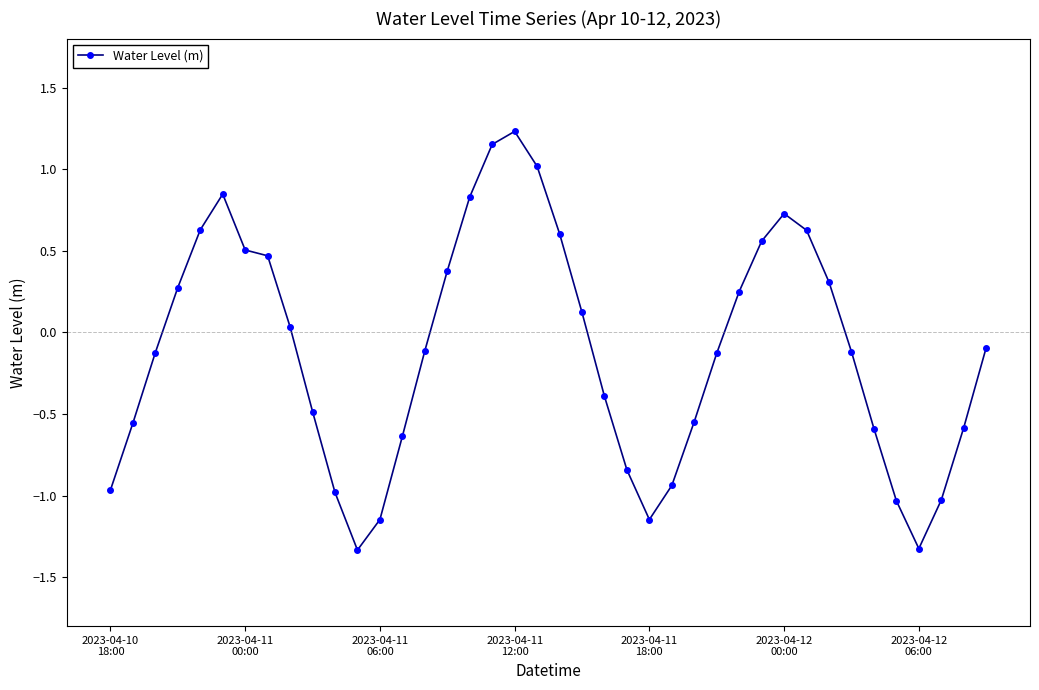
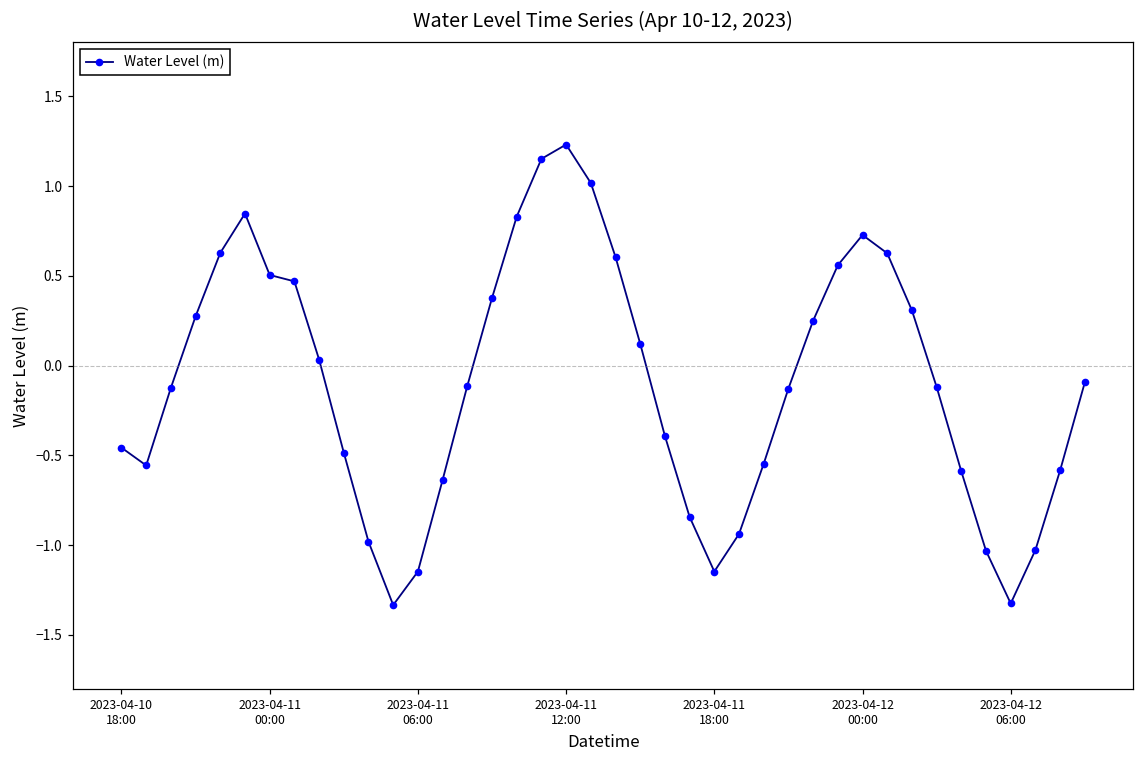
  {
-   "2023-04-10 18:00": -0.97,
+   "2023-04-10 18:00": -0.46,
    "2023-04-11 00:00": 0.50,
    "2023-04-11 06:00": -1.15,
    "2023-04-11 12:00": 1.23,
    "2023-04-11 18:00": -1.15,
    "2023-04-12 00:00": 0.73,
    "2023-04-12 06:00": -1.33
  }
